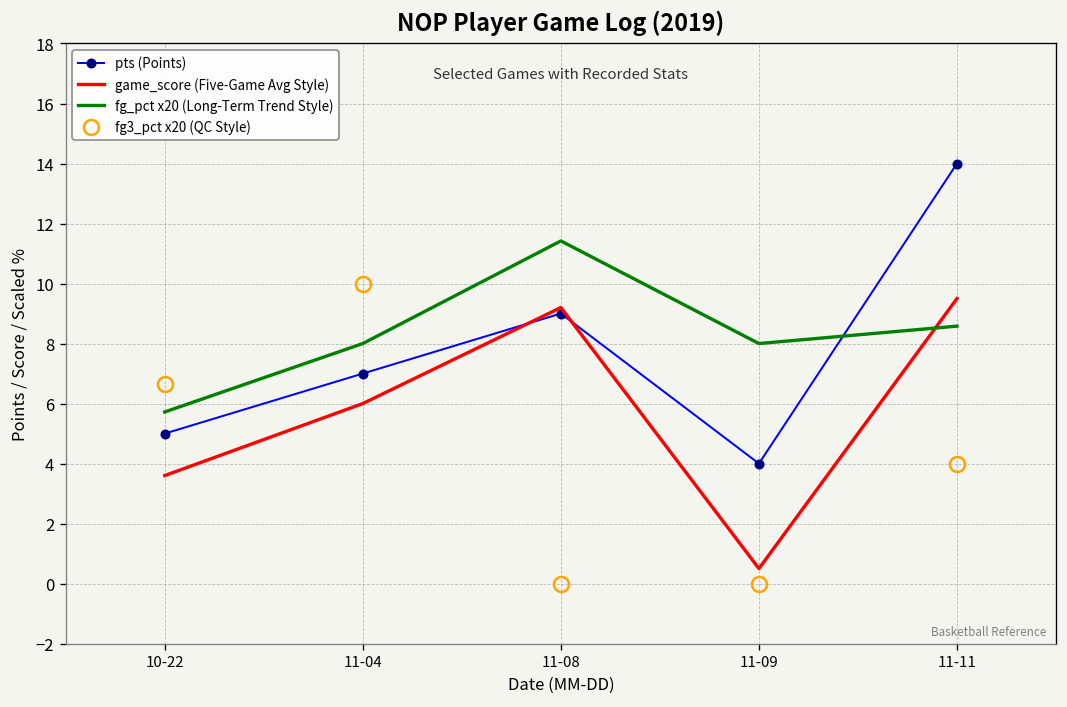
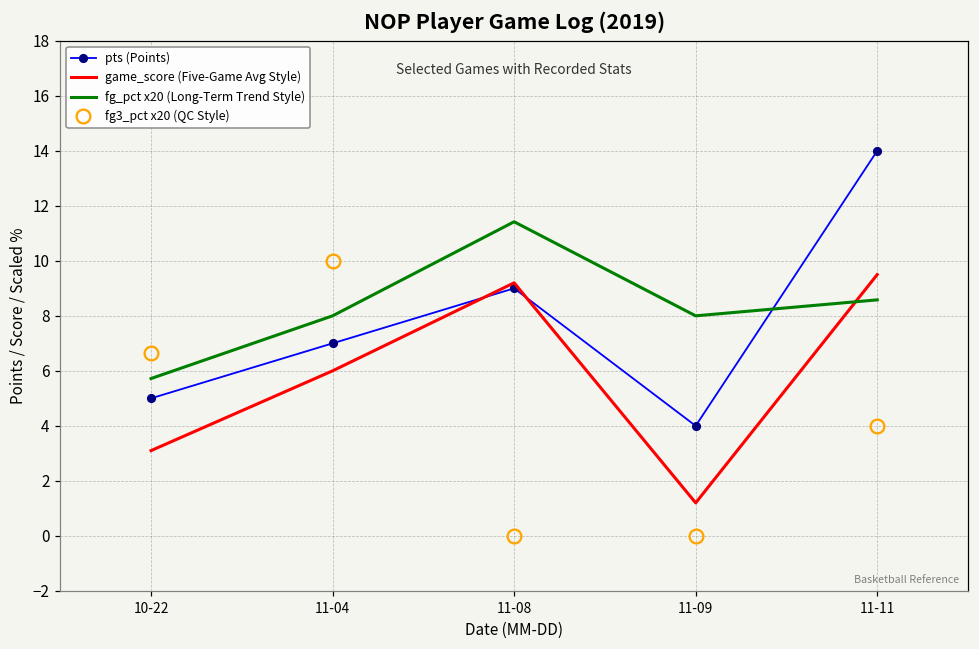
  {
    "pts (Points)": {
      "10-22": 5.0,
      "11-04": 7.0,
      "11-08": 9.0,
      "11-09": 4.0,
      "11-11": 14.0
    },
    "game_score (Five-Game Avg Style)": {
-     "10-22": 3.6,
+     "10-22": 3.1,
      "11-04": 6.0,
      "11-08": 9.2,
-     "11-09": 0.5,
+     "11-09": 1.2,
      "11-11": 9.5
    },
    "fg_pct x20 (Long-Term Trend Style)": {
      "10-22": 5.7,
      "11-04": 8.0,
      "11-08": 11.4,
      "11-09": 8.0,
      "11-11": 8.6
    },
    "fg3_pct x20 (QC Style)": {
      "10-22": 6.7,
      "11-04": 10.0,
      "11-08": 0.0,
      "11-09": 0.0,
      "11-11": 4.0
    }
  }
